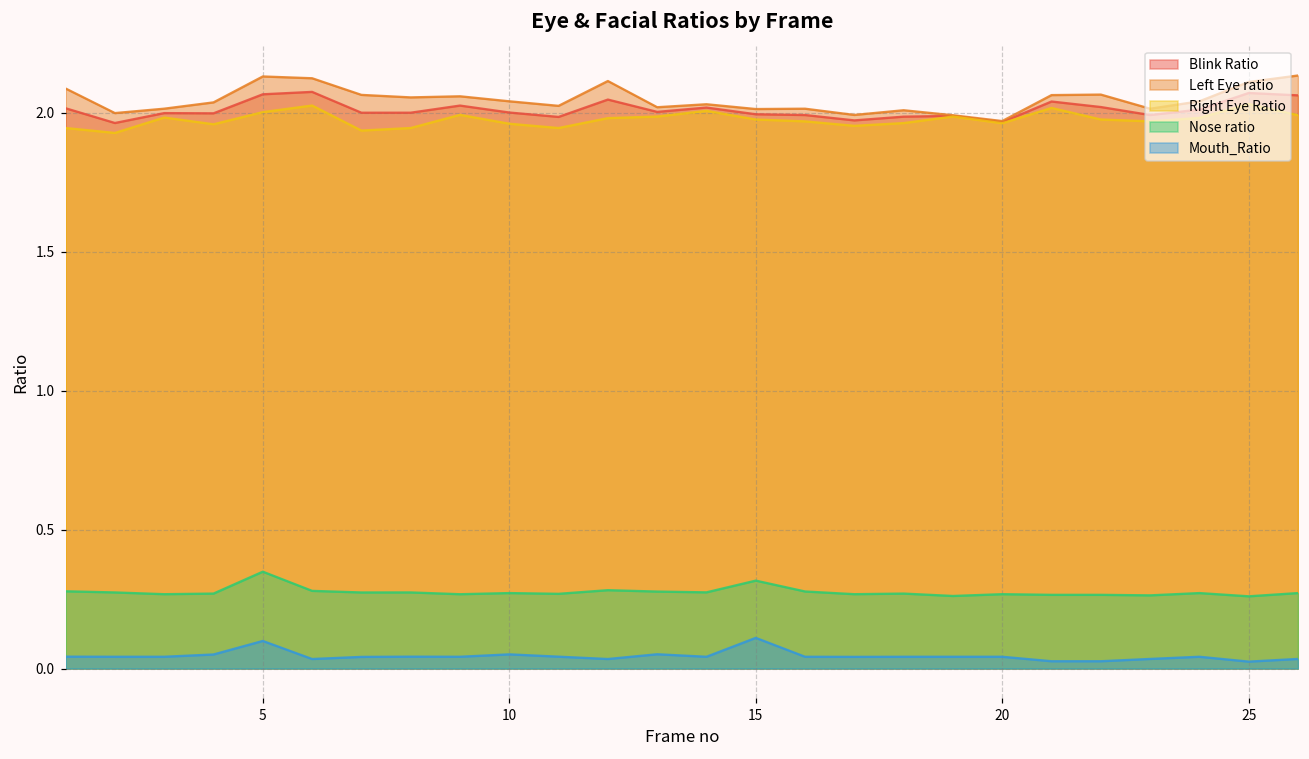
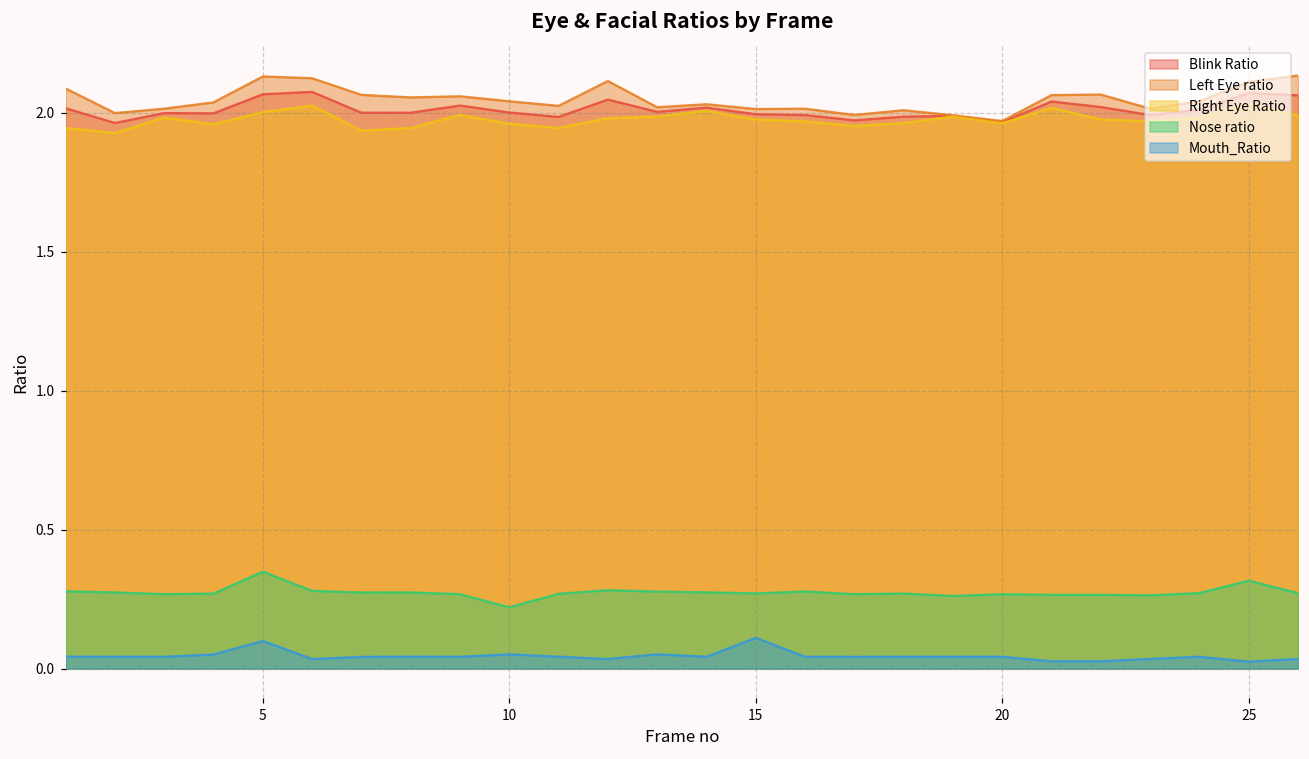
  {
    "Nose ratio": {
      "5": 0.35,
-     "10": 0.27,
-     "15": 0.32,
+     "10": 0.22,
+     "15": 0.27,
      "20": 0.27,
-     "25": 0.26
+     "25": 0.32
    },
    "Mouth_Ratio": {
      "5": 0.10,
      "10": 0.05,
      "15": 0.11,
      "20": 0.04,
      "25": 0.02
    }
  }
